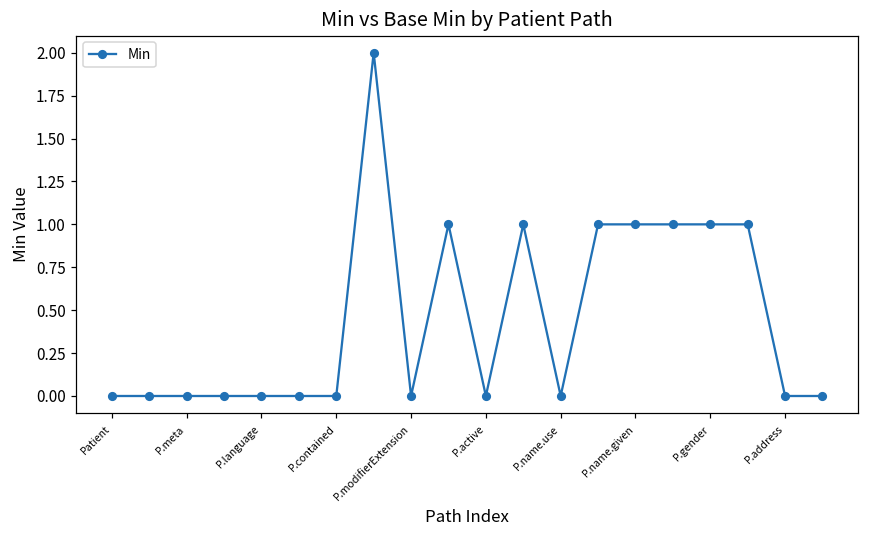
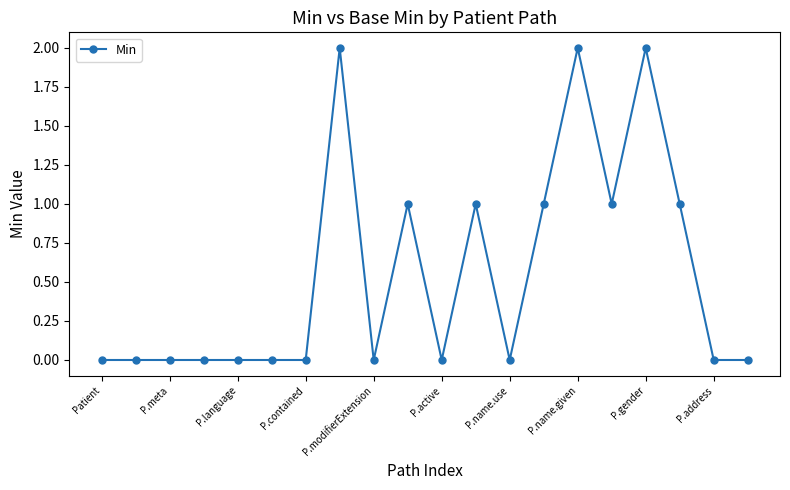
  {
    "Patient": 0,
    "P.meta": 0,
    "P.language": 0,
    "P.contained": 0,
    "P.modifierExtension": 0,
    "P.active": 0,
    "P.name.use": 0,
-   "P.name.given": 1,
-   "P.gender": 1,
+   "P.name.given": 2,
+   "P.gender": 2,
    "P.address": 0
  }
